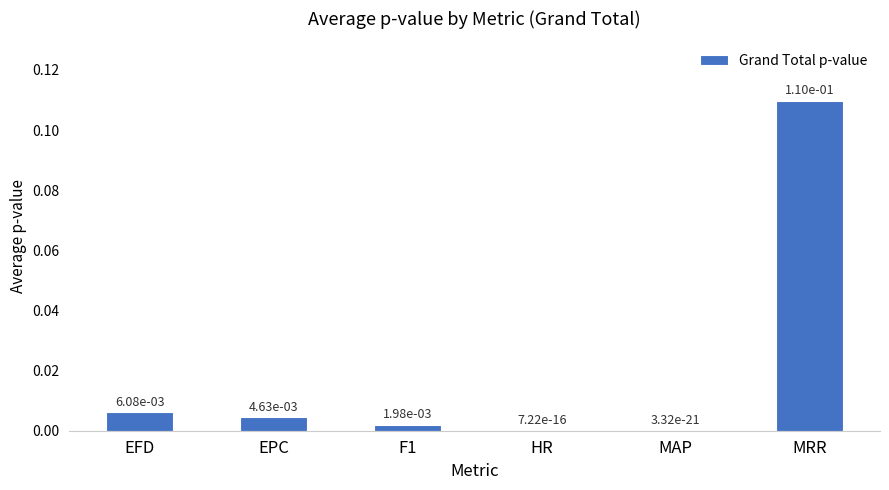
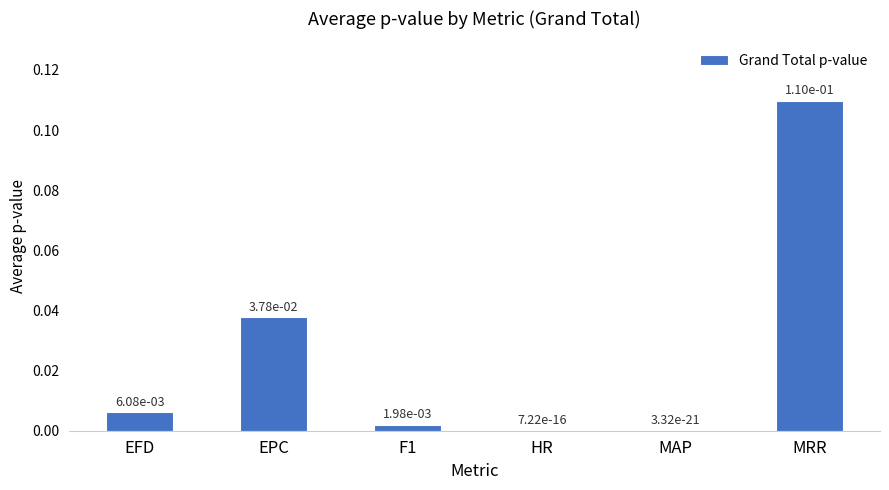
  {
    "EFD": "6.08e-03",
-   "EPC": "4.63e-03",
+   "EPC": "3.78e-02",
    "F1": "1.98e-03",
    "HR": "7.22e-16",
    "MAP": "3.32e-21",
    "MRR": "1.10e-01"
  }
